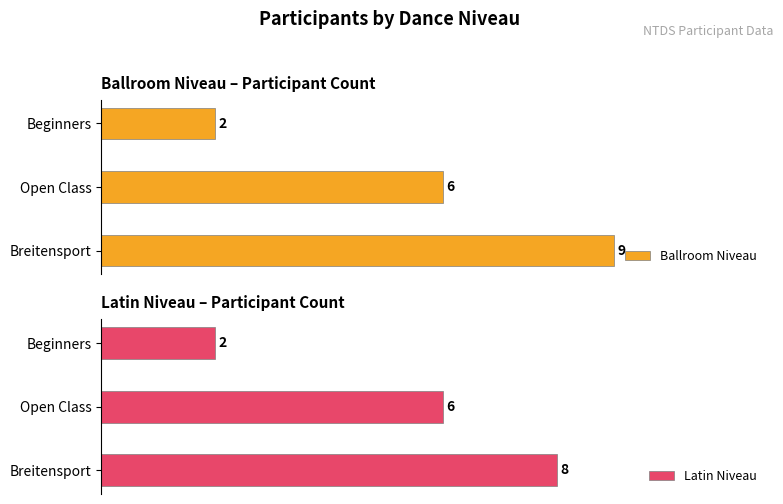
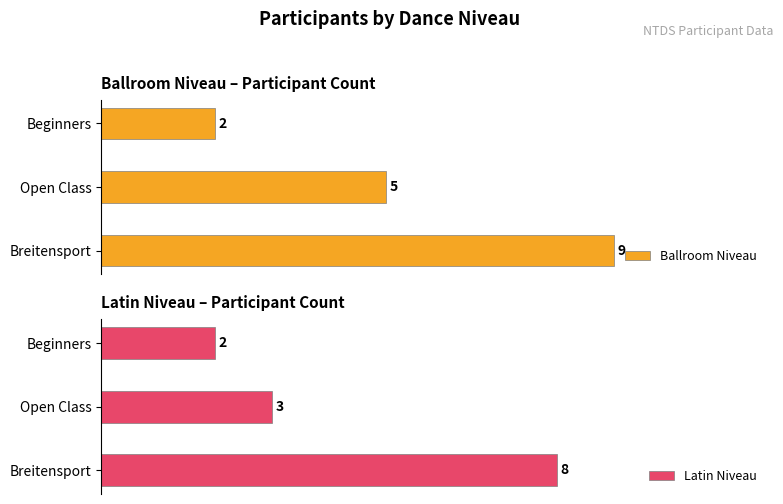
  {
    "Ballroom Niveau – Participant Count": {
      "Beginners": 2,
-     "Open Class": 6,
+     "Open Class": 5,
      "Breitensport": 9
    },
    "Latin Niveau – Participant Count": {
      "Beginners": 2,
-     "Open Class": 6,
+     "Open Class": 3,
      "Breitensport": 8
    }
  }
